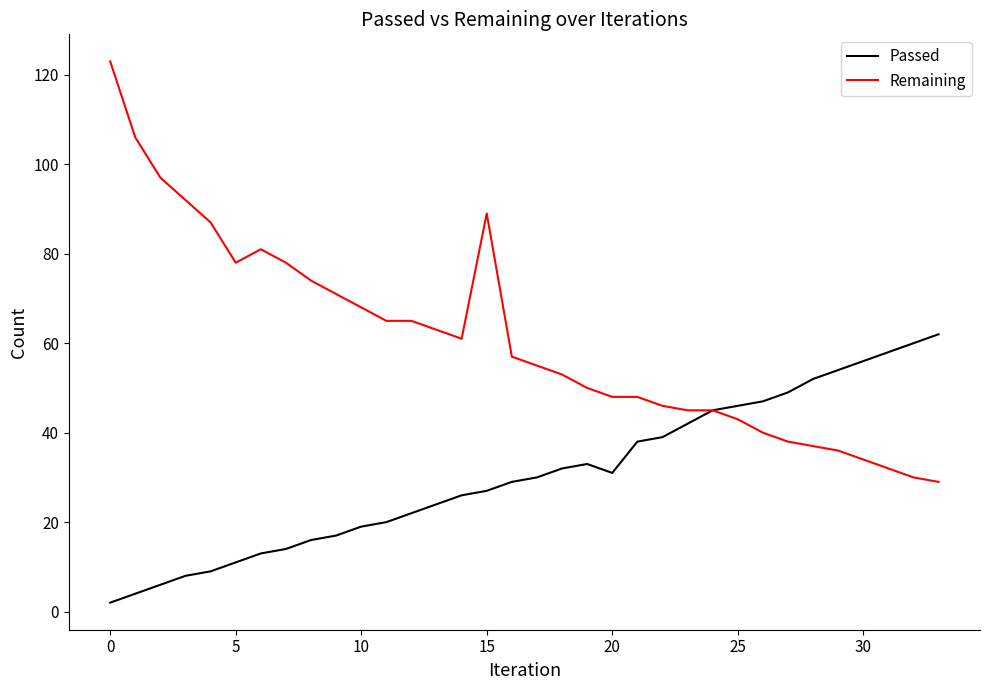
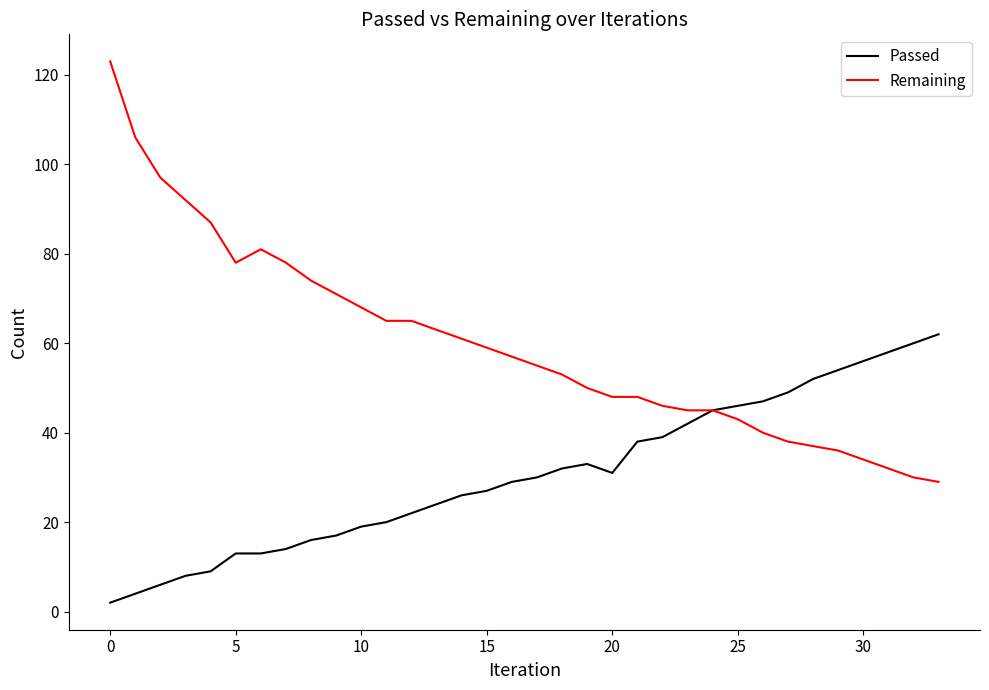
  {
    "Passed": {
      "0": 2,
-     "5": 11,
+     "5": 13,
      "10": 19,
      "15": 27,
      "20": 31,
      "25": 46,
      "30": 56
    },
    "Remaining": {
      "0": 123,
      "5": 78,
      "10": 68,
-     "15": 89,
+     "15": 59,
      "20": 48,
      "25": 43,
      "30": 34
    }
  }
